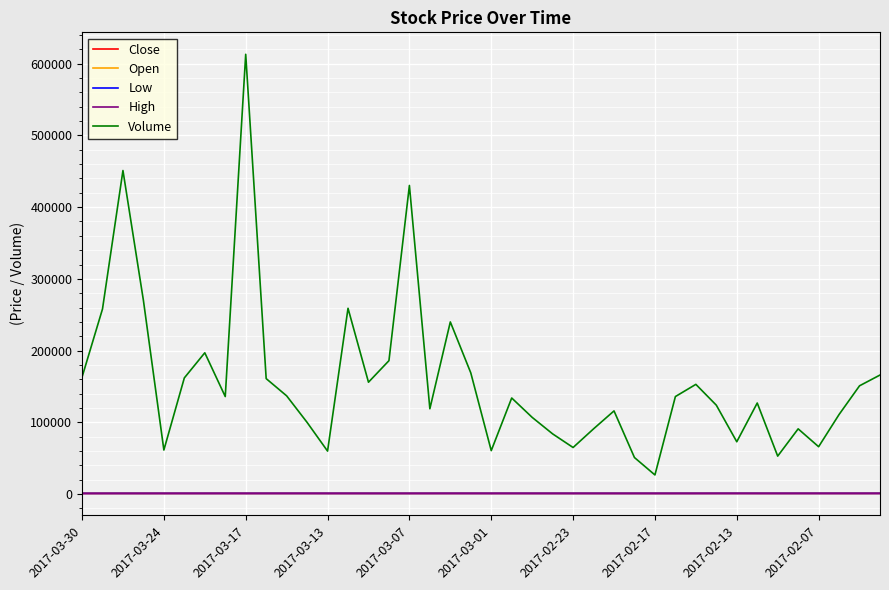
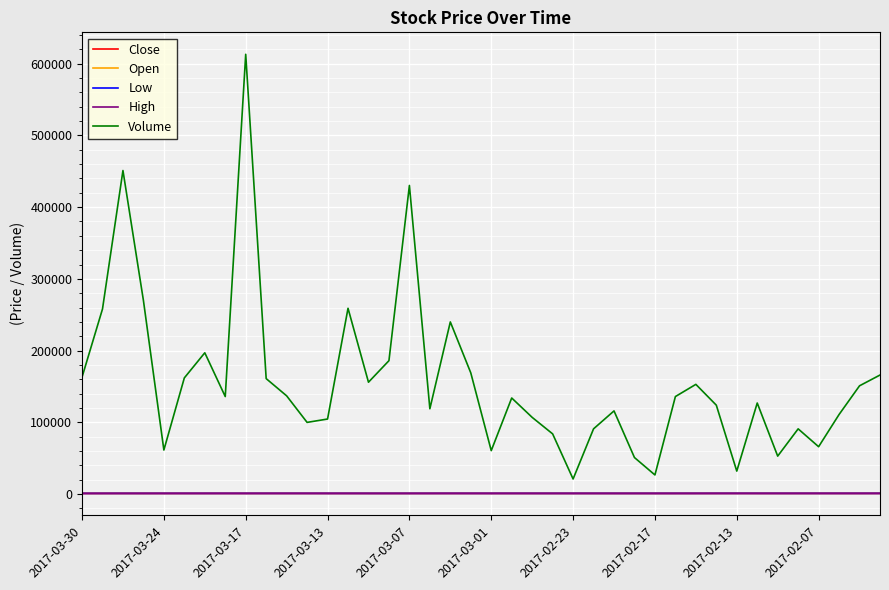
  {
    "High": {
      "2017-03-30": 0,
      "2017-03-24": 0,
      "2017-03-17": 0,
      "2017-03-13": 0,
      "2017-03-07": 0,
      "2017-03-01": 0,
      "2017-02-23": 0,
      "2017-02-17": 0,
      "2017-02-13": 0,
      "2017-02-07": 0
    },
    "Volume": {
      "2017-03-30": 160000,
      "2017-03-24": 60000,
      "2017-03-17": 610000,
-     "2017-03-13": 60000,
+     "2017-03-13": 100000,
      "2017-03-07": 430000,
      "2017-03-01": 60000,
-     "2017-02-23": 70000,
+     "2017-02-23": 20000,
      "2017-02-17": 30000,
-     "2017-02-13": 70000,
+     "2017-02-13": 30000,
      "2017-02-07": 70000
    }
  }
